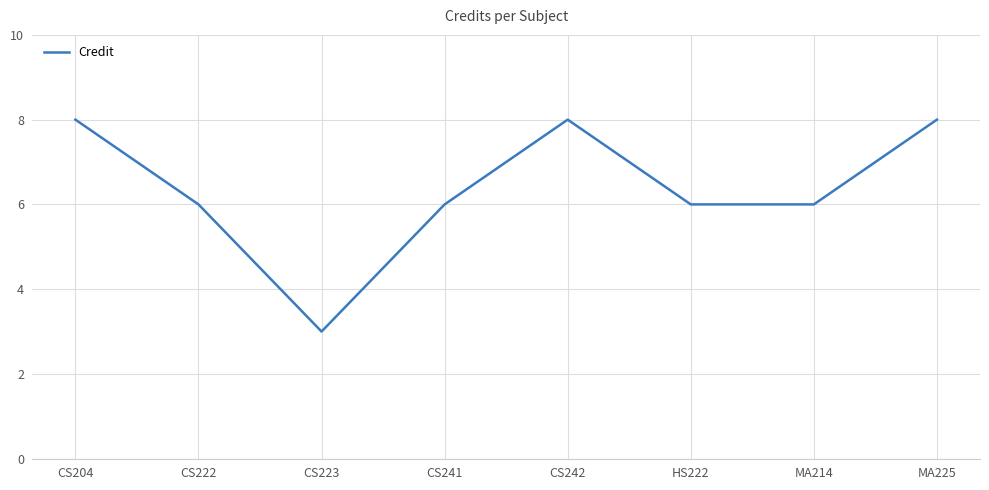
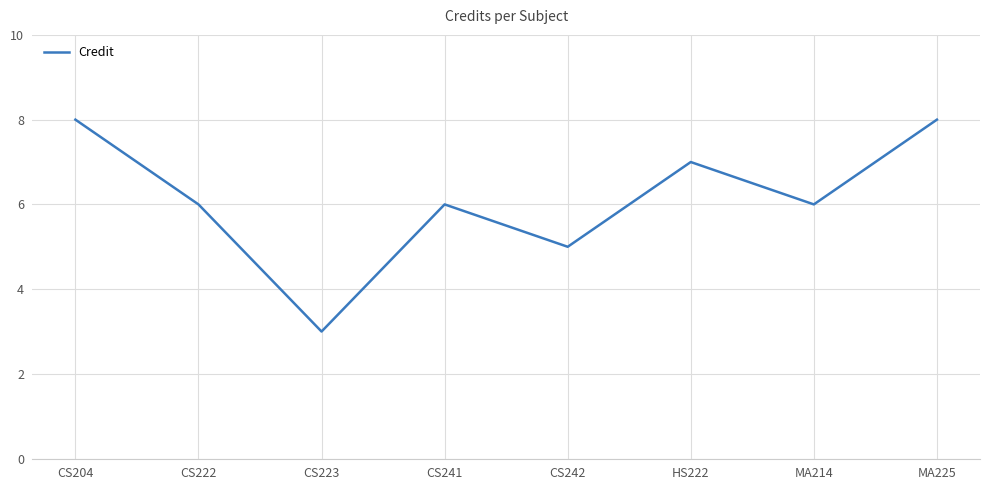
  {
    "CS204": 8,
    "CS222": 6,
    "CS223": 3,
    "CS241": 6,
-   "CS242": 8,
-   "HS222": 6,
+   "CS242": 5,
+   "HS222": 7,
    "MA214": 6,
    "MA225": 8
  }
